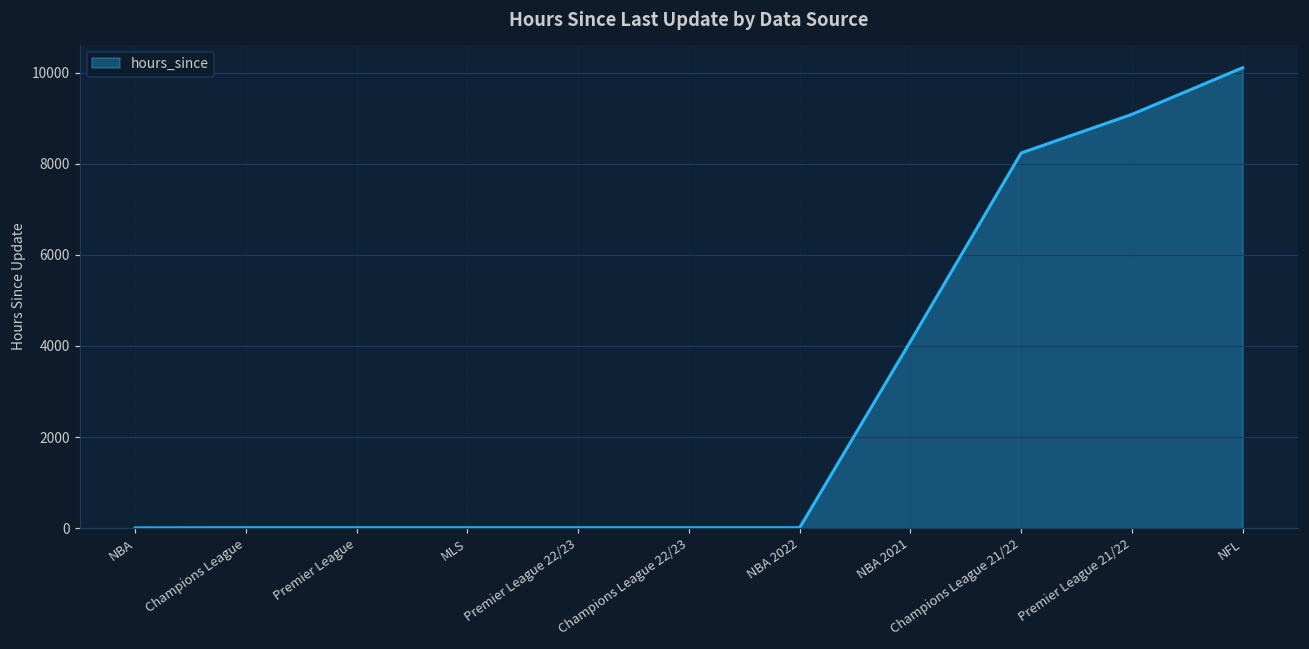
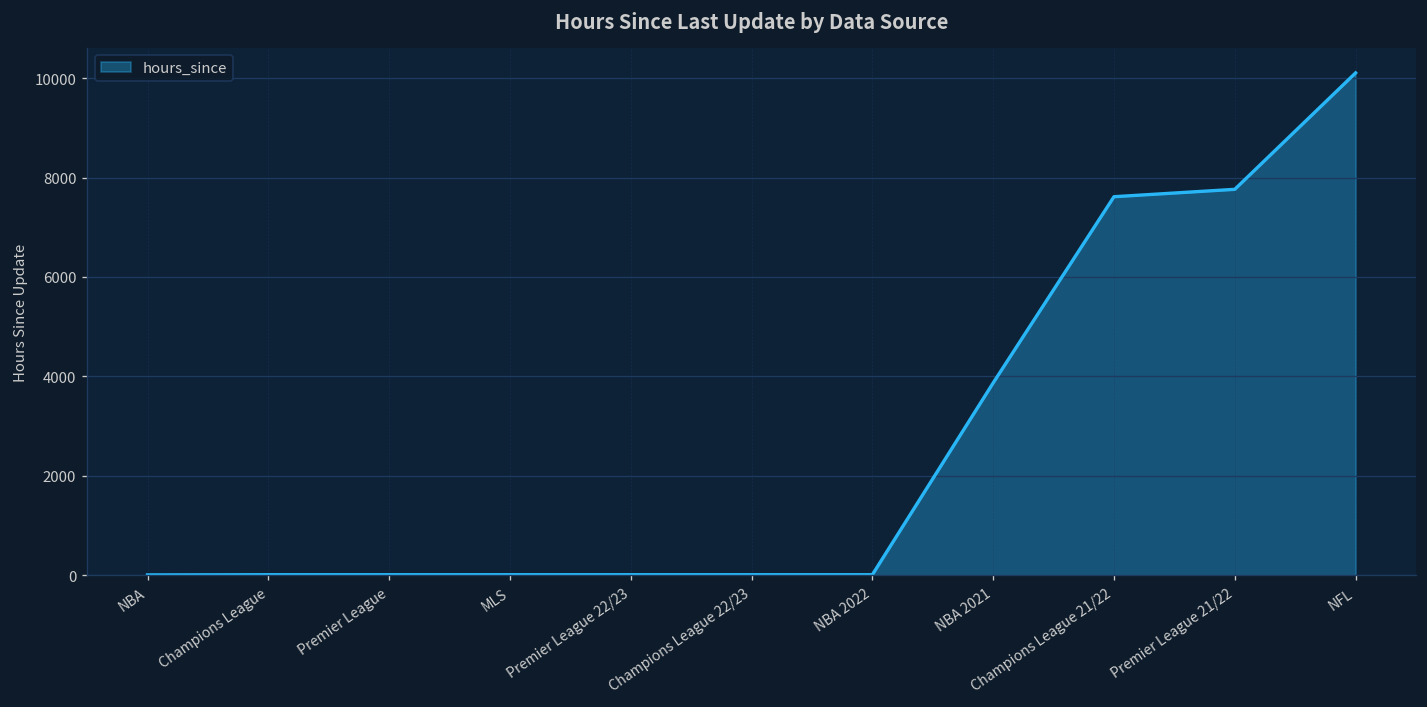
  {
    "NBA": 0,
    "Champions League": 0,
    "Premier League": 0,
    "MLS": 0,
    "Premier League 22/23": 0,
    "Champions League 22/23": 0,
    "NBA 2022": 0,
-   "NBA 2021": 4100,
-   "Champions League 21/22": 8200,
-   "Premier League 21/22": 9100,
+   "NBA 2021": 3900,
+   "Champions League 21/22": 7600,
+   "Premier League 21/22": 7800,
    "NFL": 10100
  }
